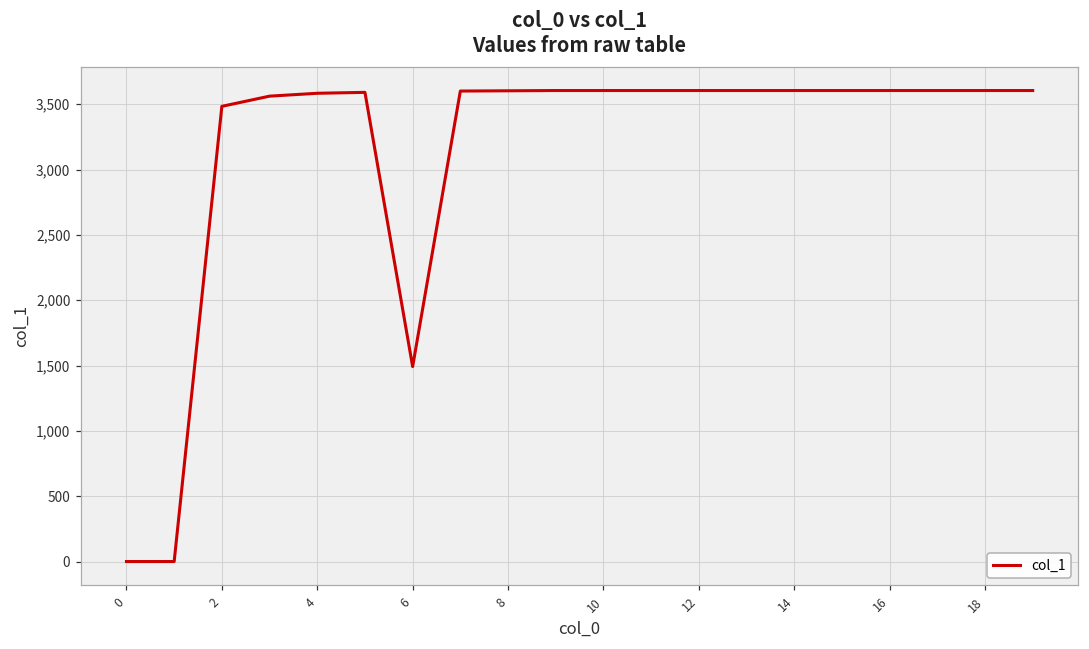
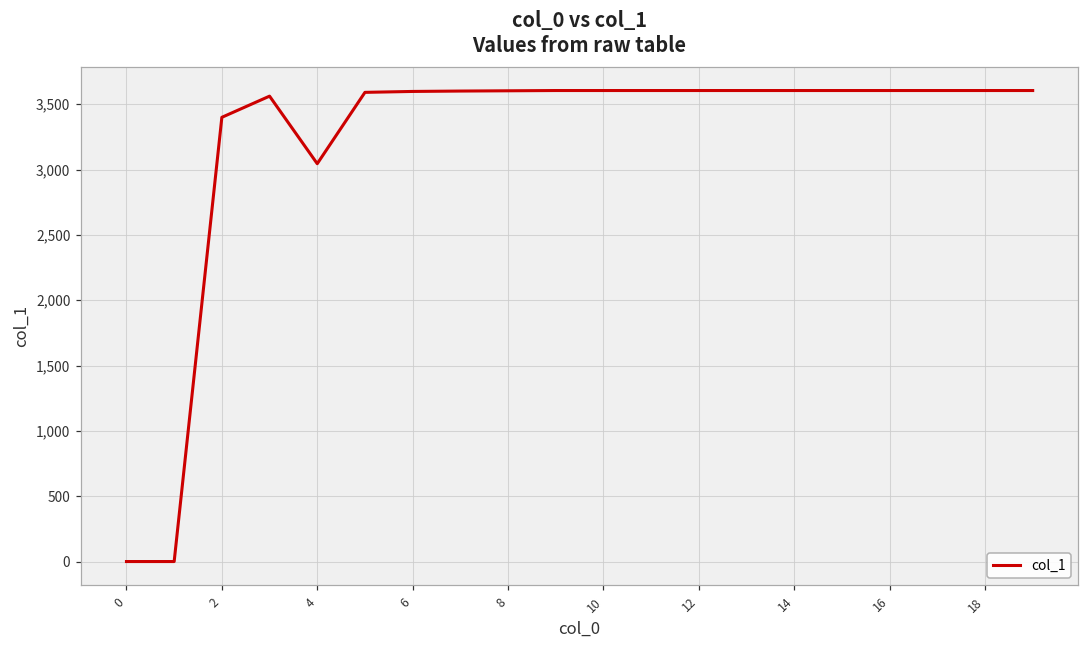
  {
    "0": "0",
-   "2": "3,480",
-   "4": "3,580",
-   "6": "1,490",
+   "2": "3,400",
+   "4": "3,050",
+   "6": "3,600",
    "8": "3,600",
    "10": "3,610",
    "12": "3,610",
    "14": "3,610",
    "16": "3,610",
    "18": "3,610"
  }
